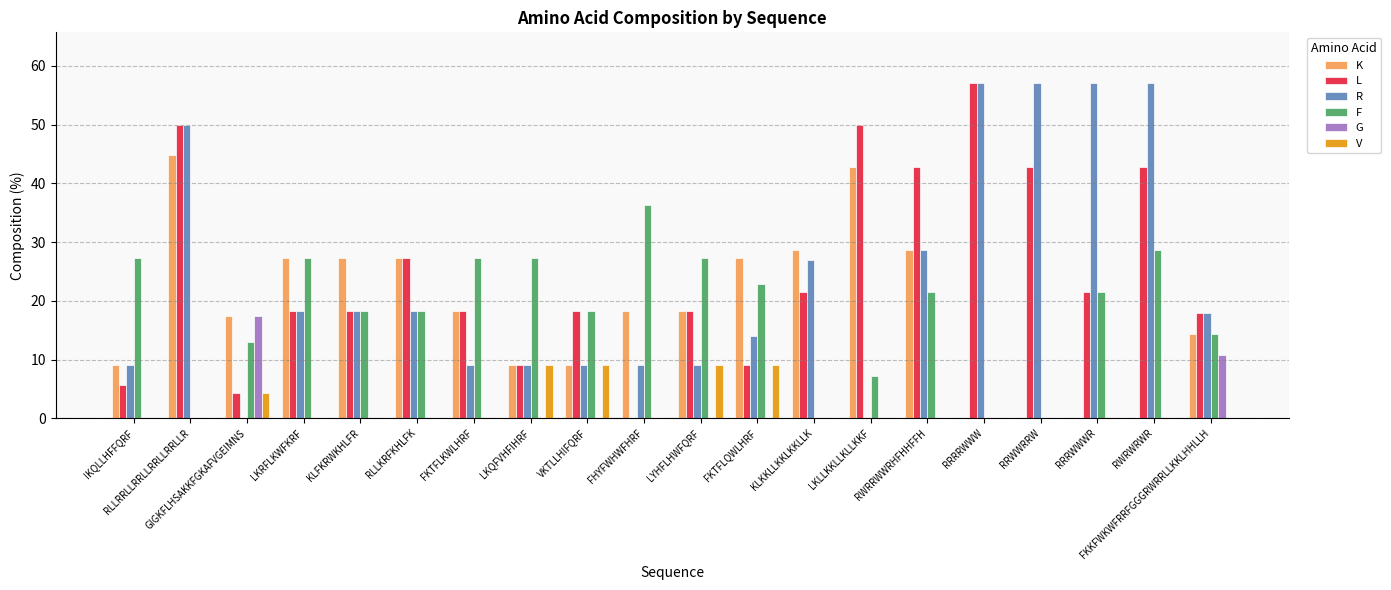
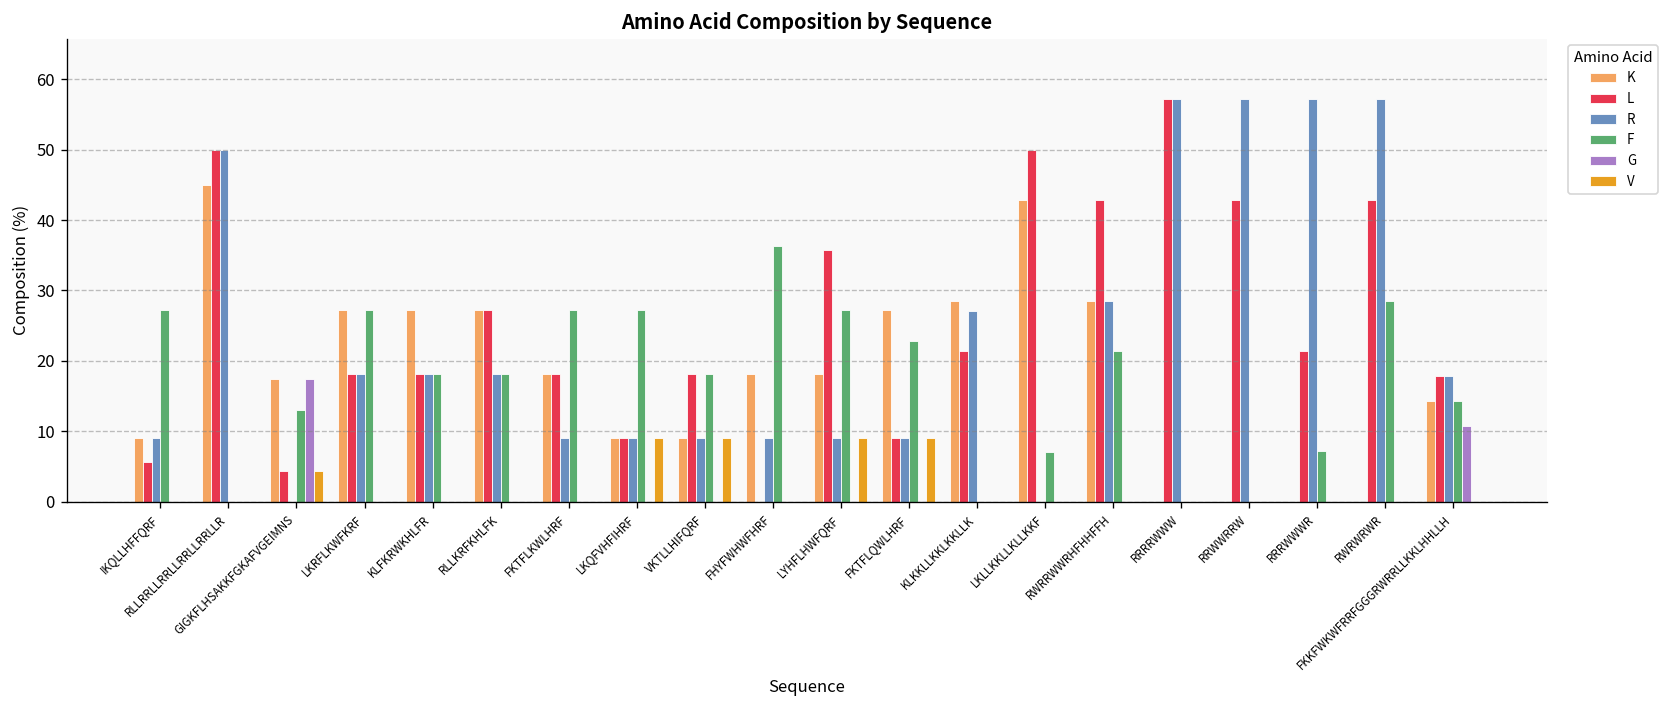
  {
    "K": {
      "IKQLLHFFQRF": 9,
      "RLLRRLLRRLLRRLLRRLLR": 45,
      "GIGKFLHSAKKFGKAFVGEIMNS": 17,
      "LKRFLKWFKRF": 27,
      "KLFKRWKHLFR": 27,
      "RLLKRFKHLFK": 27,
      "FKTFLKWLHRF": 18,
      "LKQFVHFIHRF": 9,
      "VKTLLHIFQRF": 9,
      "FHYFWHWFHRF": 18,
      "LYHFLHWFQRF": 18,
      "FKTFLQWLHRF": 27,
      "KLKKLLKKLKKLLK": 29,
      "LKLLKKLLKLLKKF": 43,
      "RWRRWWRHFHHFFH": 29,
      "RRRRWWW": 0,
      "RRWWRRW": 0,
      "RRRWWWR": 0,
      "RWRWRWR": 0,
      "FKKFWKWFRRFGGGRWRRLLKKLHHLLH": 14
    },
    "L": {
      "IKQLLHFFQRF": 6,
      "RLLRRLLRRLLRRLLRRLLR": 50,
      "GIGKFLHSAKKFGKAFVGEIMNS": 4,
      "LKRFLKWFKRF": 18,
      "KLFKRWKHLFR": 18,
      "RLLKRFKHLFK": 27,
      "FKTFLKWLHRF": 18,
      "LKQFVHFIHRF": 9,
      "VKTLLHIFQRF": 18,
      "FHYFWHWFHRF": 0,
-     "LYHFLHWFQRF": 18,
+     "LYHFLHWFQRF": 36,
      "FKTFLQWLHRF": 9,
      "KLKKLLKKLKKLLK": 21,
      "LKLLKKLLKLLKKF": 50,
      "RWRRWWRHFHHFFH": 43,
      "RRRRWWW": 57,
      "RRWWRRW": 43,
      "RRRWWWR": 21,
      "RWRWRWR": 43,
      "FKKFWKWFRRFGGGRWRRLLKKLHHLLH": 18
    },
    "R": {
      "IKQLLHFFQRF": 9,
      "RLLRRLLRRLLRRLLRRLLR": 50,
      "GIGKFLHSAKKFGKAFVGEIMNS": 0,
      "LKRFLKWFKRF": 18,
      "KLFKRWKHLFR": 18,
      "RLLKRFKHLFK": 18,
      "FKTFLKWLHRF": 9,
      "LKQFVHFIHRF": 9,
      "VKTLLHIFQRF": 9,
      "FHYFWHWFHRF": 9,
      "LYHFLHWFQRF": 9,
-     "FKTFLQWLHRF": 14,
+     "FKTFLQWLHRF": 9,
      "KLKKLLKKLKKLLK": 27,
      "LKLLKKLLKLLKKF": 0,
      "RWRRWWRHFHHFFH": 29,
      "RRRRWWW": 57,
      "RRWWRRW": 57,
      "RRRWWWR": 57,
      "RWRWRWR": 57,
      "FKKFWKWFRRFGGGRWRRLLKKLHHLLH": 18
    },
    "F": {
      "IKQLLHFFQRF": 27,
      "RLLRRLLRRLLRRLLRRLLR": 0,
      "GIGKFLHSAKKFGKAFVGEIMNS": 13,
      "LKRFLKWFKRF": 27,
      "KLFKRWKHLFR": 18,
      "RLLKRFKHLFK": 18,
      "FKTFLKWLHRF": 27,
      "LKQFVHFIHRF": 27,
      "VKTLLHIFQRF": 18,
      "FHYFWHWFHRF": 36,
      "LYHFLHWFQRF": 27,
      "FKTFLQWLHRF": 23,
      "KLKKLLKKLKKLLK": 0,
      "LKLLKKLLKLLKKF": 7,
      "RWRRWWRHFHHFFH": 21,
      "RRRRWWW": 0,
      "RRWWRRW": 0,
-     "RRRWWWR": 21,
+     "RRRWWWR": 7,
      "RWRWRWR": 29,
      "FKKFWKWFRRFGGGRWRRLLKKLHHLLH": 14
    },
    "G": {
      "IKQLLHFFQRF": 0,
      "RLLRRLLRRLLRRLLRRLLR": 0,
      "GIGKFLHSAKKFGKAFVGEIMNS": 17,
      "LKRFLKWFKRF": 0,
      "KLFKRWKHLFR": 0,
      "RLLKRFKHLFK": 0,
      "FKTFLKWLHRF": 0,
      "LKQFVHFIHRF": 0,
      "VKTLLHIFQRF": 0,
      "FHYFWHWFHRF": 0,
      "LYHFLHWFQRF": 0,
      "FKTFLQWLHRF": 0,
      "KLKKLLKKLKKLLK": 0,
      "LKLLKKLLKLLKKF": 0,
      "RWRRWWRHFHHFFH": 0,
      "RRRRWWW": 0,
      "RRWWRRW": 0,
      "RRRWWWR": 0,
      "RWRWRWR": 0,
      "FKKFWKWFRRFGGGRWRRLLKKLHHLLH": 11
    },
    "V": {
      "IKQLLHFFQRF": 0,
      "RLLRRLLRRLLRRLLRRLLR": 0,
      "GIGKFLHSAKKFGKAFVGEIMNS": 4,
      "LKRFLKWFKRF": 0,
      "KLFKRWKHLFR": 0,
      "RLLKRFKHLFK": 0,
      "FKTFLKWLHRF": 0,
      "LKQFVHFIHRF": 9,
      "VKTLLHIFQRF": 9,
      "FHYFWHWFHRF": 0,
      "LYHFLHWFQRF": 9,
      "FKTFLQWLHRF": 9,
      "KLKKLLKKLKKLLK": 0,
      "LKLLKKLLKLLKKF": 0,
      "RWRRWWRHFHHFFH": 0,
      "RRRRWWW": 0,
      "RRWWRRW": 0,
      "RRRWWWR": 0,
      "RWRWRWR": 0,
      "FKKFWKWFRRFGGGRWRRLLKKLHHLLH": 0
    }
  }
